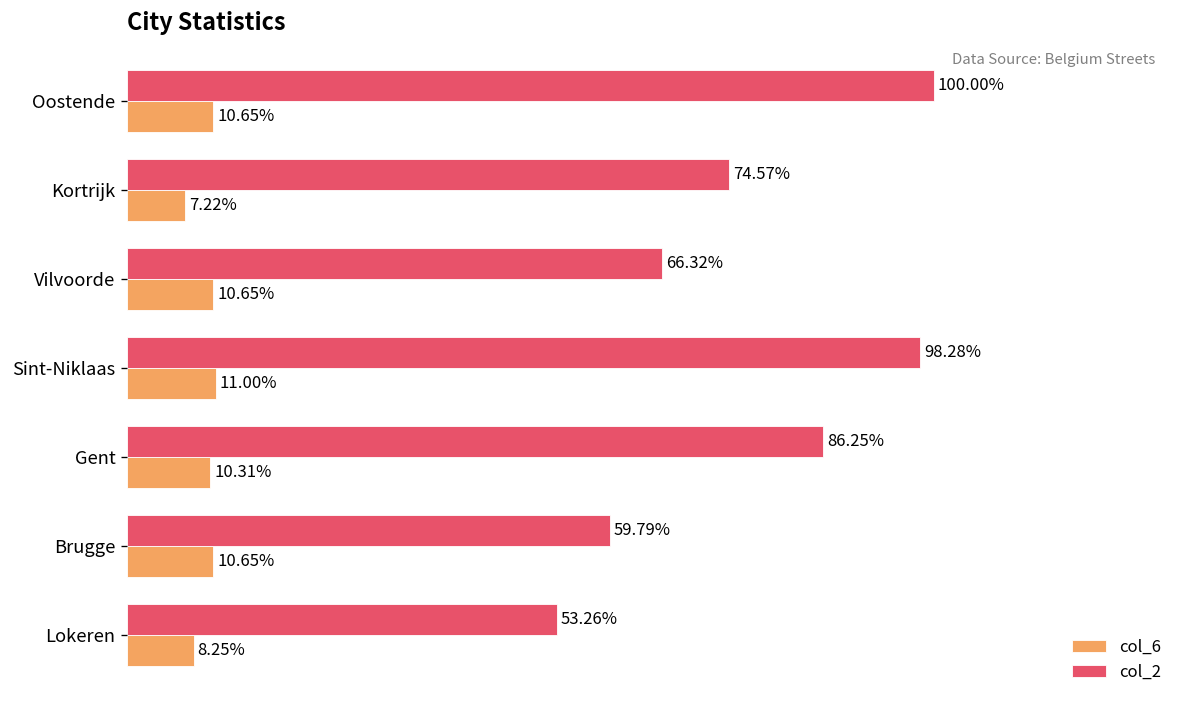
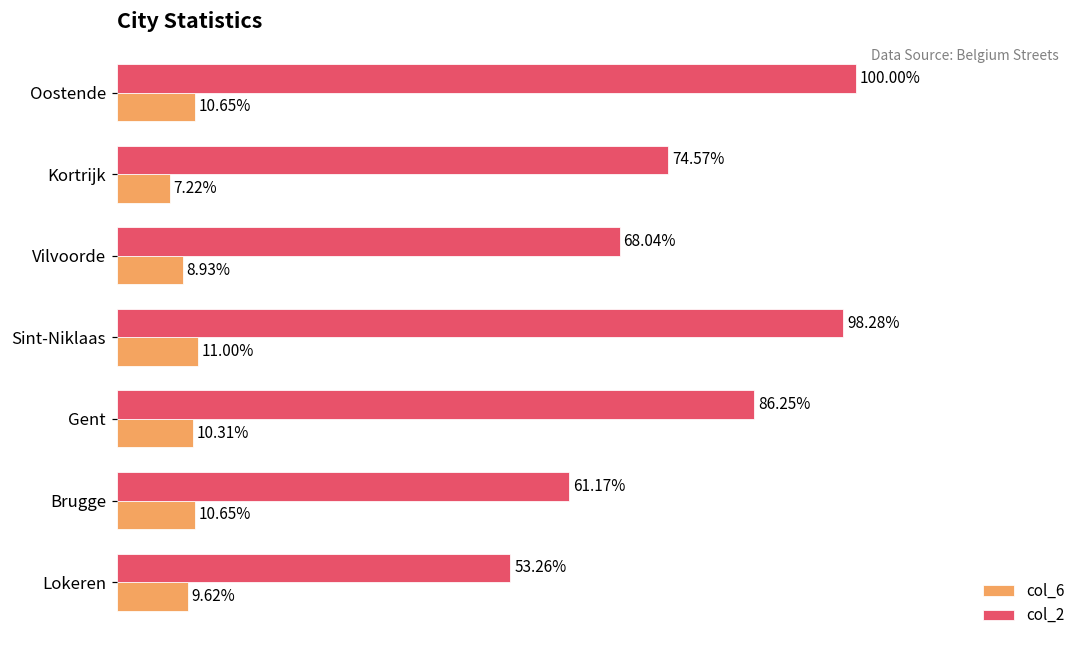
  {
    "col_6": {
      "Oostende": "10.65%",
      "Kortrijk": "7.22%",
-     "Vilvoorde": "10.65%",
+     "Vilvoorde": "8.93%",
      "Sint-Niklaas": "11.00%",
      "Gent": "10.31%",
      "Brugge": "10.65%",
-     "Lokeren": "8.25%"
+     "Lokeren": "9.62%"
    },
    "col_2": {
      "Oostende": "100.00%",
      "Kortrijk": "74.57%",
-     "Vilvoorde": "66.32%",
+     "Vilvoorde": "68.04%",
      "Sint-Niklaas": "98.28%",
      "Gent": "86.25%",
-     "Brugge": "59.79%",
+     "Brugge": "61.17%",
      "Lokeren": "53.26%"
    }
  }
